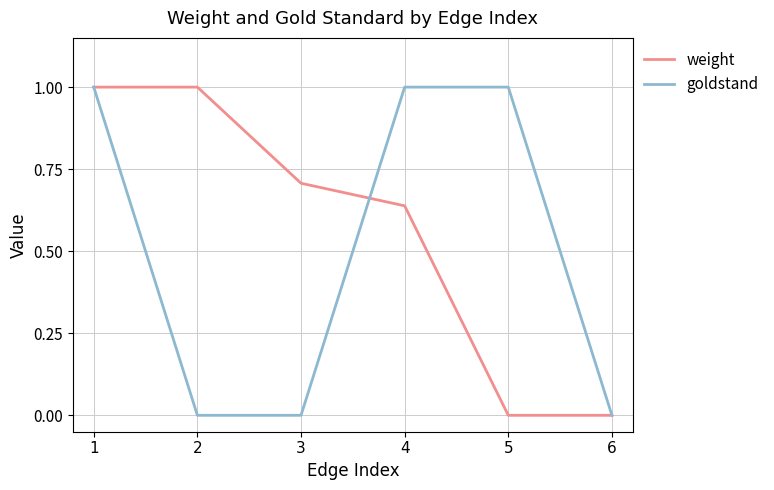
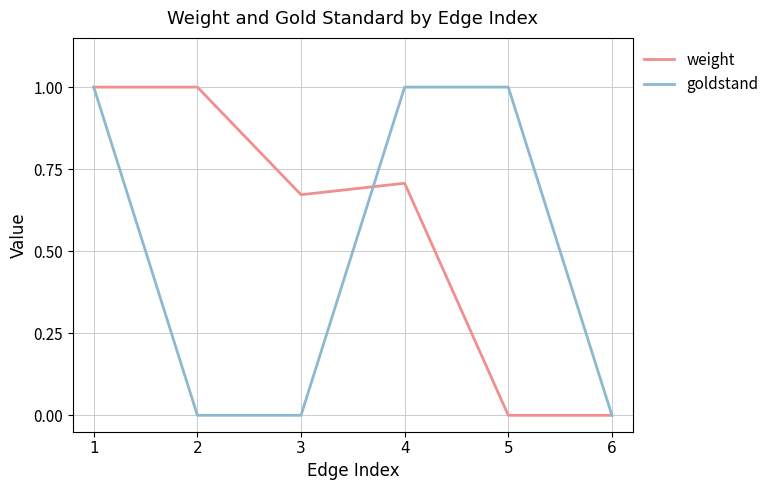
  {
    "weight": {
      "2": 1.00,
-     "3": 0.71,
-     "4": 0.64,
+     "3": 0.67,
+     "4": 0.71,
      "5": 0.00
    },
    "goldstand": {
      "2": 0.00,
      "3": 0.00,
      "4": 1.00,
      "5": 1.00
    }
  }
